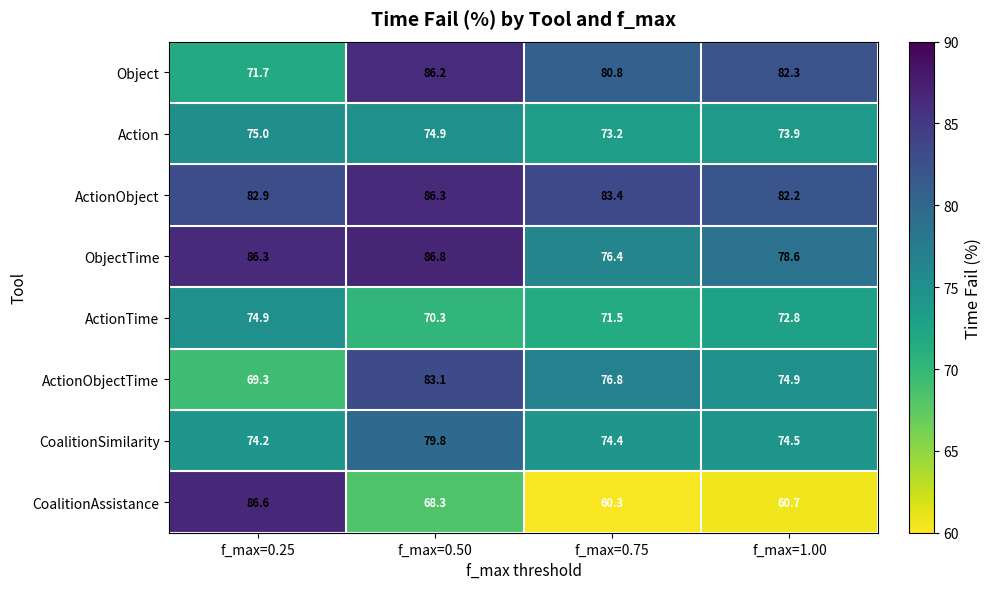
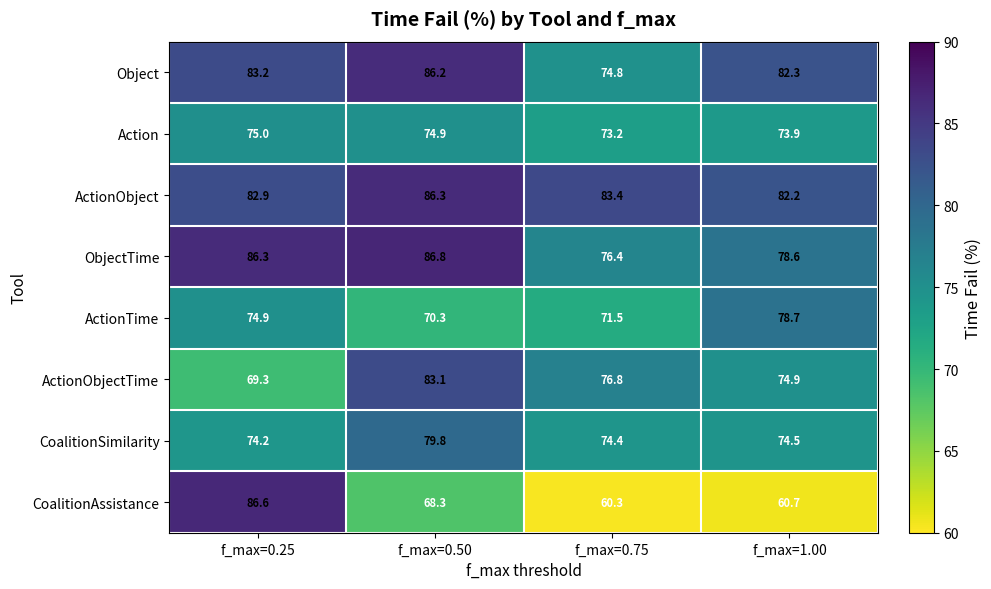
  {
    "Object": {
-     "f_max=0.25": 71.7,
+     "f_max=0.25": 83.2,
      "f_max=0.50": 86.2,
-     "f_max=0.75": 80.8,
+     "f_max=0.75": 74.8,
      "f_max=1.00": 82.3
    },
    "Action": {
      "f_max=0.25": 75.0,
      "f_max=0.50": 74.9,
      "f_max=0.75": 73.2,
      "f_max=1.00": 73.9
    },
    "ActionObject": {
      "f_max=0.25": 82.9,
      "f_max=0.50": 86.3,
      "f_max=0.75": 83.4,
      "f_max=1.00": 82.2
    },
    "ObjectTime": {
      "f_max=0.25": 86.3,
      "f_max=0.50": 86.8,
      "f_max=0.75": 76.4,
      "f_max=1.00": 78.6
    },
    "ActionTime": {
      "f_max=0.25": 74.9,
      "f_max=0.50": 70.3,
      "f_max=0.75": 71.5,
-     "f_max=1.00": 72.8
+     "f_max=1.00": 78.7
    },
    "ActionObjectTime": {
      "f_max=0.25": 69.3,
      "f_max=0.50": 83.1,
      "f_max=0.75": 76.8,
      "f_max=1.00": 74.9
    },
    "CoalitionSimilarity": {
      "f_max=0.25": 74.2,
      "f_max=0.50": 79.8,
      "f_max=0.75": 74.4,
      "f_max=1.00": 74.5
    },
    "CoalitionAssistance": {
      "f_max=0.25": 86.6,
      "f_max=0.50": 68.3,
      "f_max=0.75": 60.3,
      "f_max=1.00": 60.7
    }
  }
